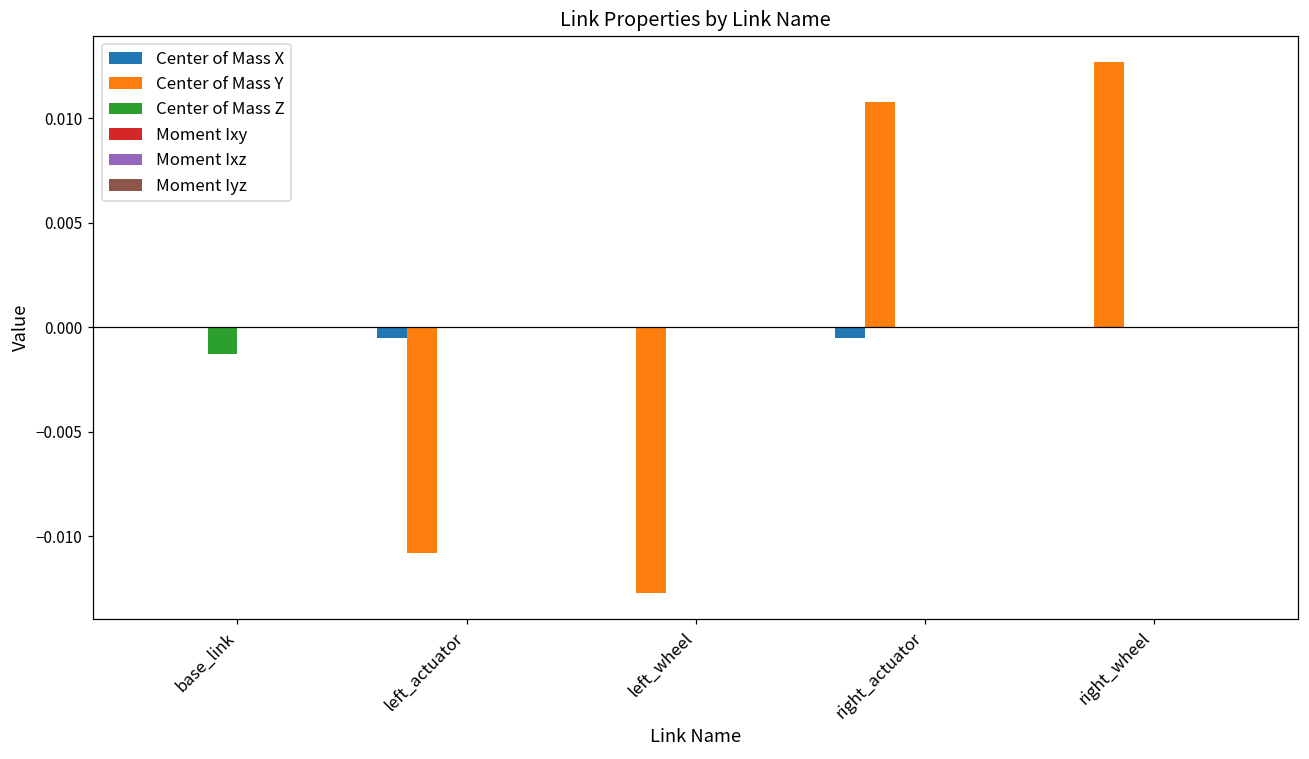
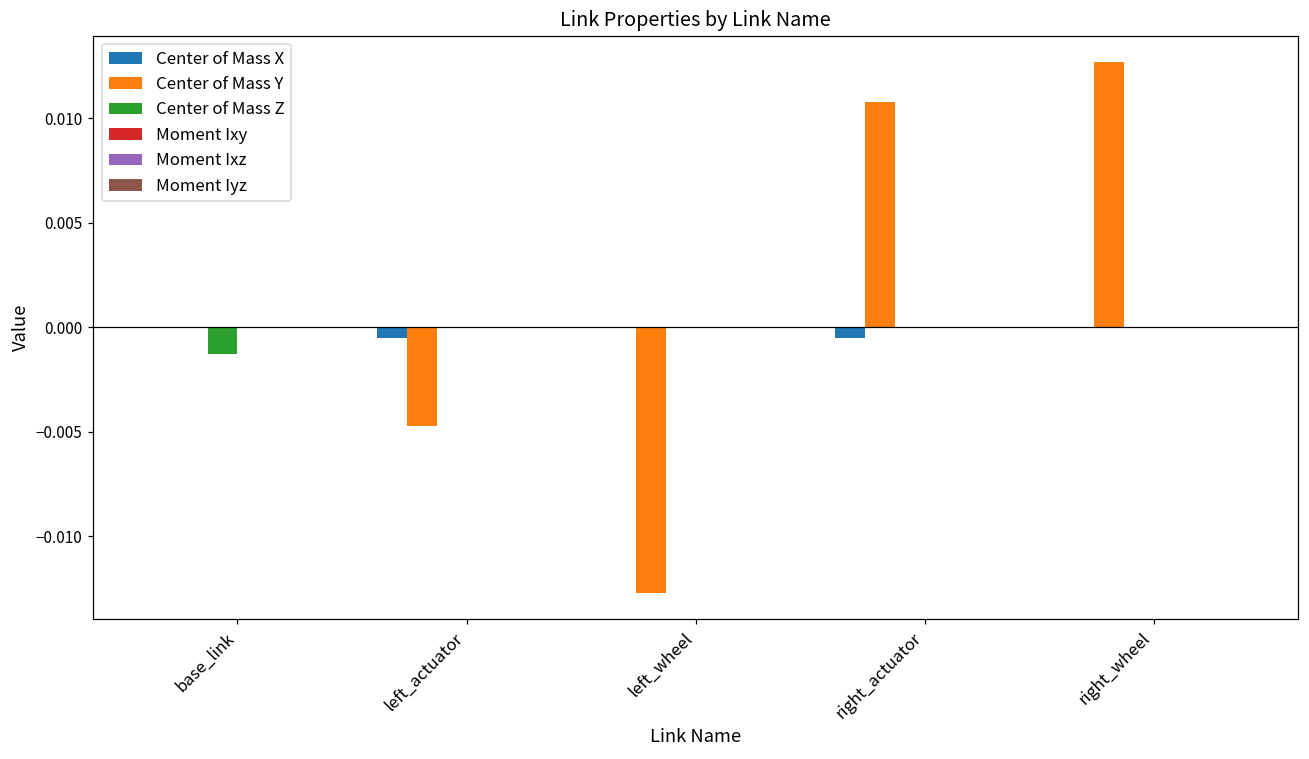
  {
    "Center of Mass X": {
      "left_actuator": -0.0005,
      "right_actuator": -0.0005
    },
    "Center of Mass Y": {
-     "left_actuator": -0.0108,
+     "left_actuator": -0.0047,
      "left_wheel": -0.0127,
      "right_actuator": 0.0108,
      "right_wheel": 0.0127
    },
    "Center of Mass Z": {
      "base_link": -0.0013
    }
  }
